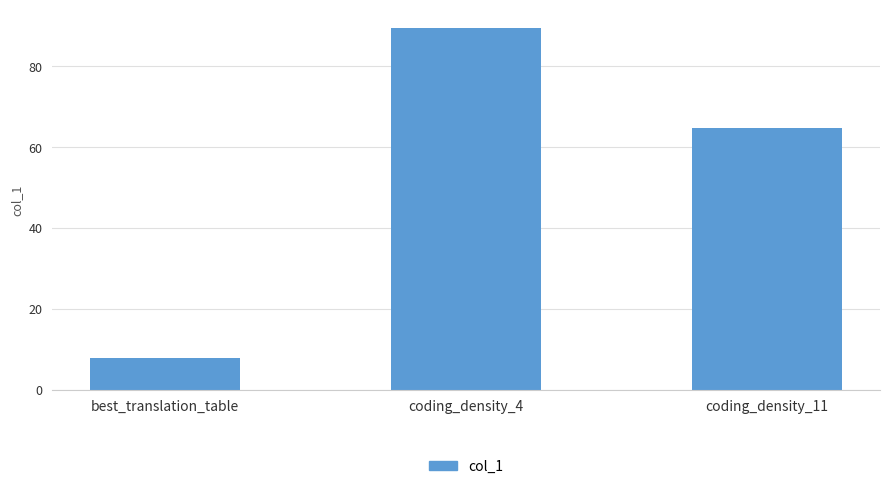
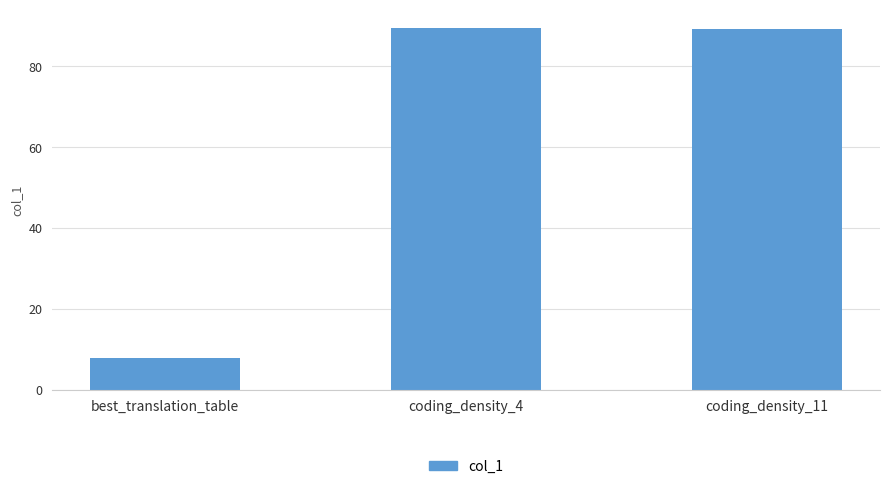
  {
    "best_translation_table": 8,
    "coding_density_4": 90,
-   "coding_density_11": 65
+   "coding_density_11": 89
  }
